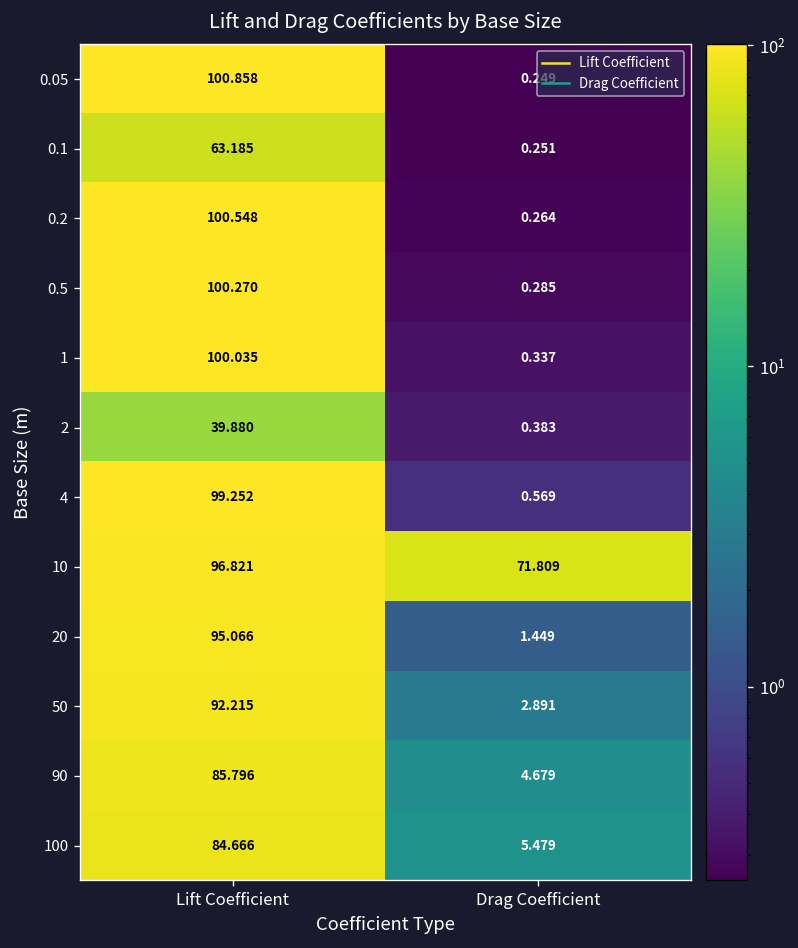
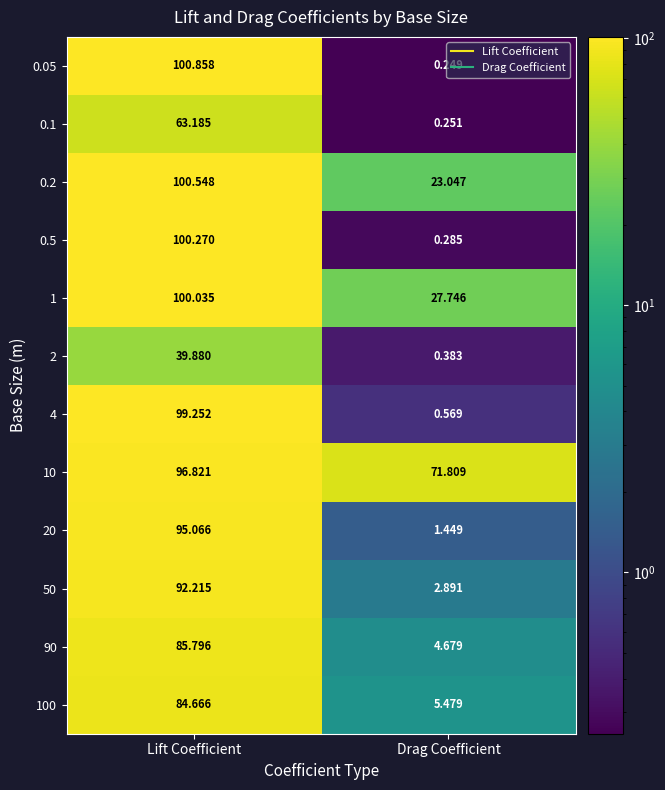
  {
    "0.05": {
      "Lift Coefficient": 100.858
    },
    "0.1": {
      "Lift Coefficient": 63.185,
      "Drag Coefficient": 0.251
    },
    "0.2": {
      "Lift Coefficient": 100.548,
-     "Drag Coefficient": 0.264
+     "Drag Coefficient": 23.047
    },
    "0.5": {
      "Lift Coefficient": 100.270,
      "Drag Coefficient": 0.285
    },
    "1": {
      "Lift Coefficient": 100.035,
-     "Drag Coefficient": 0.337
+     "Drag Coefficient": 27.746
    },
    "2": {
      "Lift Coefficient": 39.880,
      "Drag Coefficient": 0.383
    },
    "4": {
      "Lift Coefficient": 99.252,
      "Drag Coefficient": 0.569
    },
    "10": {
      "Lift Coefficient": 96.821,
      "Drag Coefficient": 71.809
    },
    "20": {
      "Lift Coefficient": 95.066,
      "Drag Coefficient": 1.449
    },
    "50": {
      "Lift Coefficient": 92.215,
      "Drag Coefficient": 2.891
    },
    "90": {
      "Lift Coefficient": 85.796,
      "Drag Coefficient": 4.679
    },
    "100": {
      "Lift Coefficient": 84.666,
      "Drag Coefficient": 5.479
    }
  }
